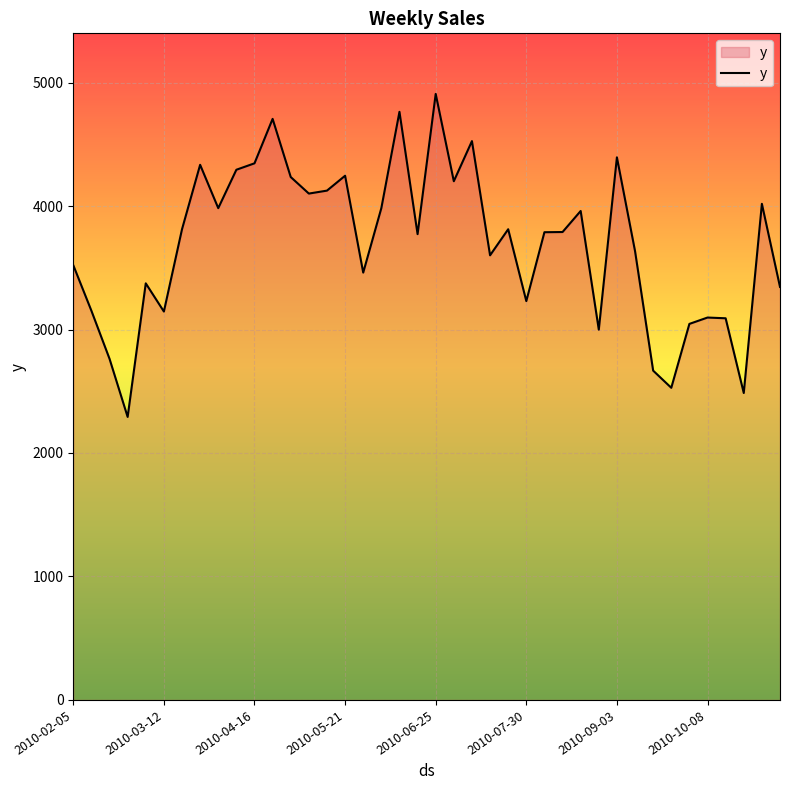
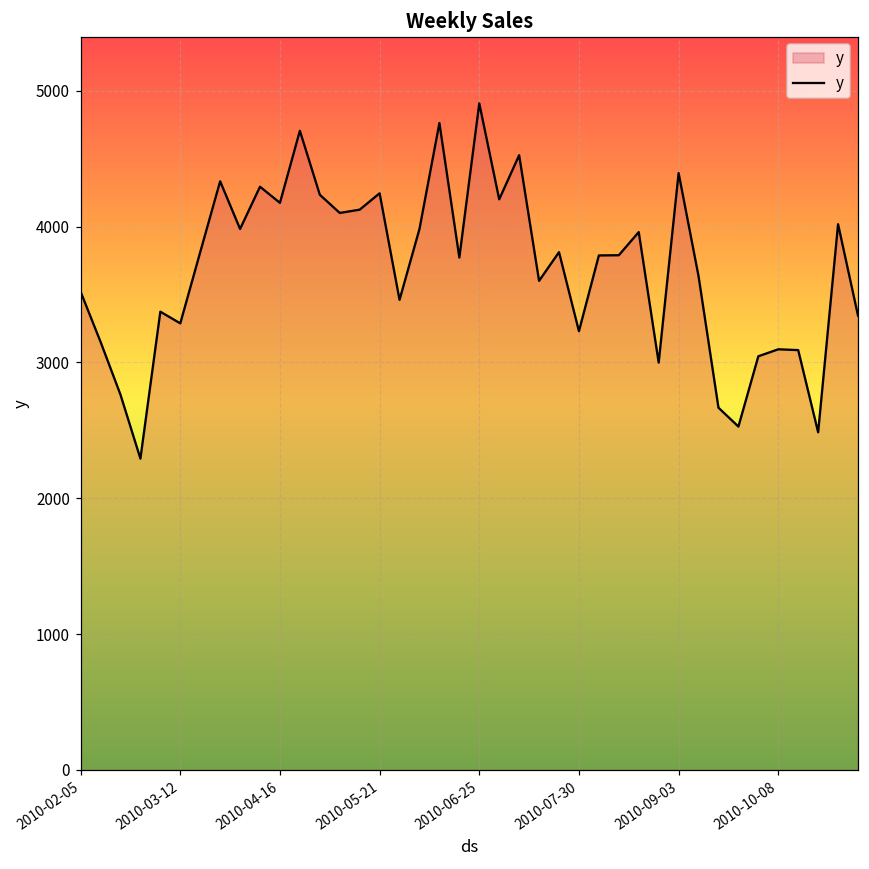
  {
    "2010-02-05": 3520,
-   "2010-03-12": 3150,
-   "2010-04-16": 4350,
+   "2010-03-12": 3290,
+   "2010-04-16": 4180,
    "2010-05-21": 4250,
    "2010-06-25": 4910,
    "2010-07-30": 3230,
    "2010-09-03": 4390,
    "2010-10-08": 3100
  }
